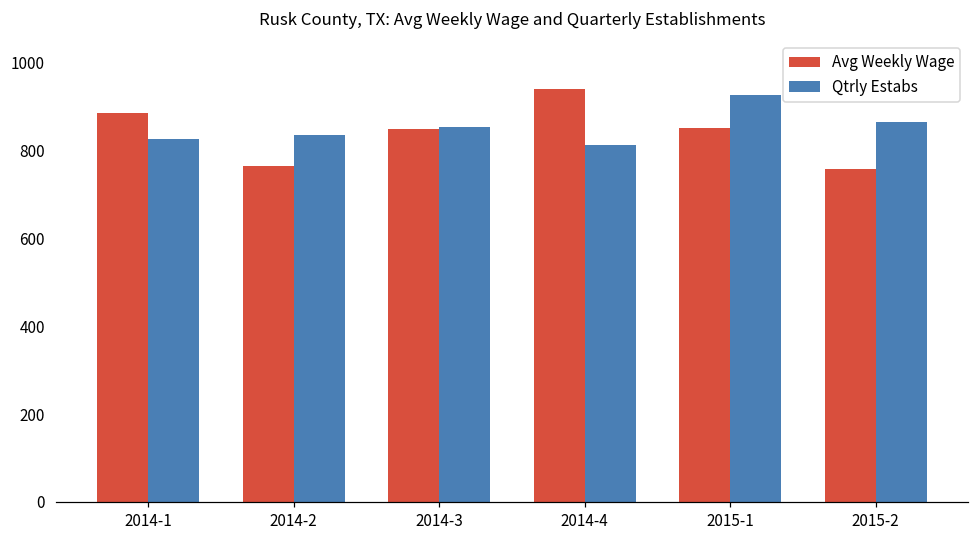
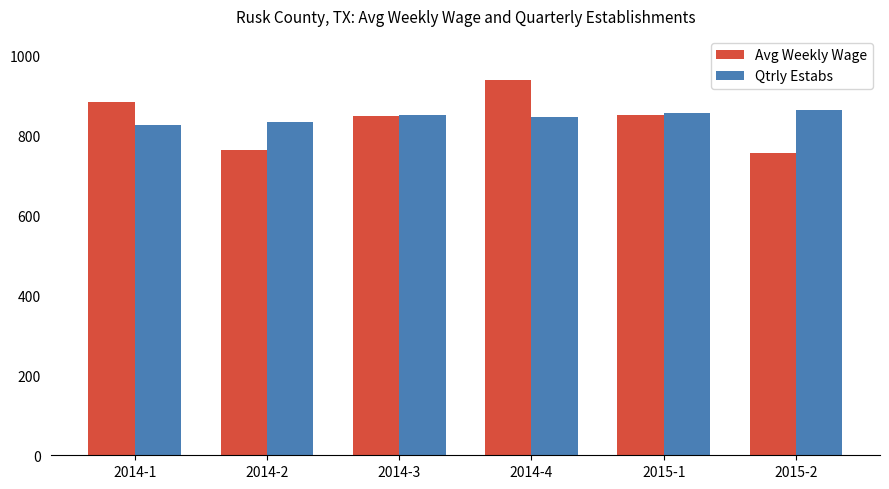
  {
    "Avg Weekly Wage": {
      "2014-1": 890,
      "2014-2": 770,
      "2014-3": 850,
      "2014-4": 940,
      "2015-1": 850,
      "2015-2": 760
    },
    "Qtrly Estabs": {
      "2014-1": 830,
      "2014-2": 830,
      "2014-3": 850,
-     "2014-4": 810,
-     "2015-1": 930,
+     "2014-4": 850,
+     "2015-1": 860,
      "2015-2": 870
    }
  }
